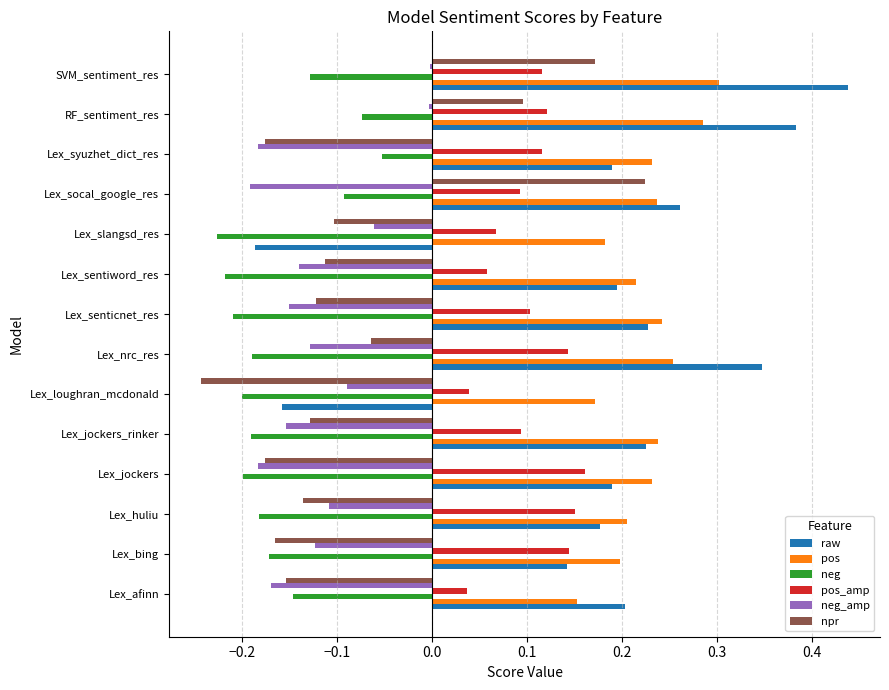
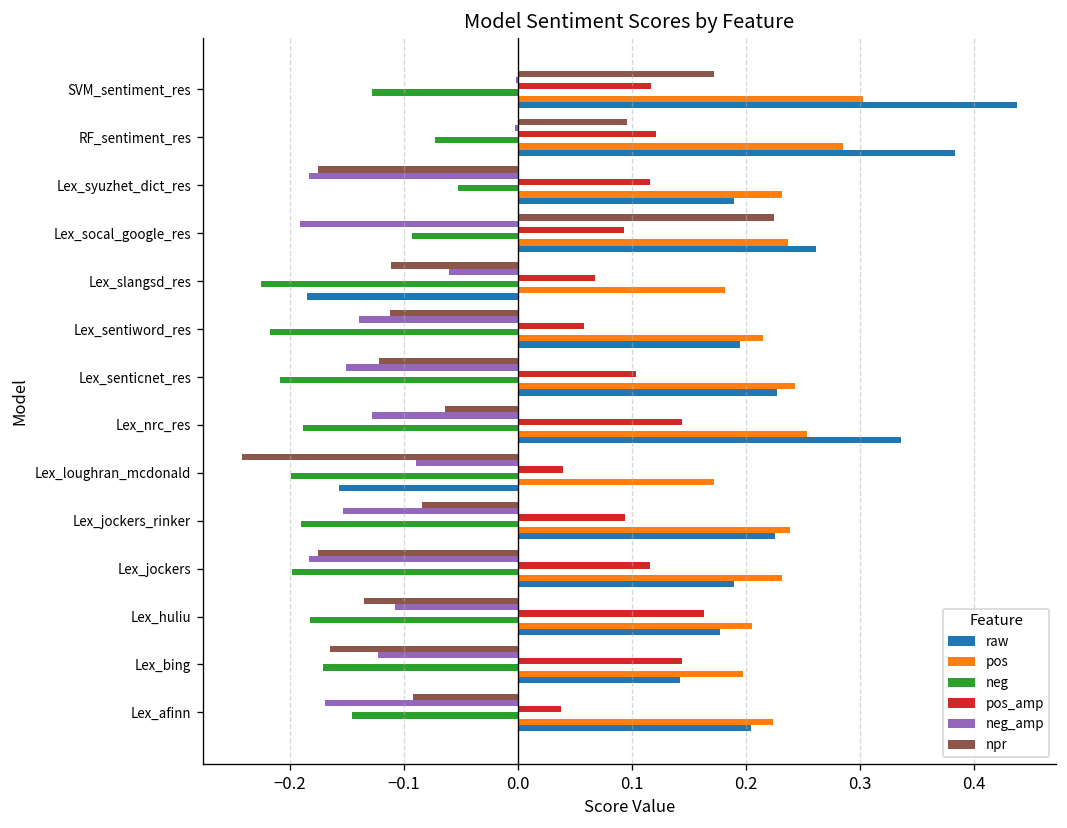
  {
    "raw": {
      "SVM_sentiment_res": 0.44,
      "RF_sentiment_res": 0.38,
      "Lex_syuzhet_dict_res": 0.19,
      "Lex_socal_google_res": 0.26,
      "Lex_slangsd_res": -0.19,
      "Lex_sentiword_res": 0.19,
      "Lex_senticnet_res": 0.23,
-     "Lex_nrc_res": 0.35,
+     "Lex_nrc_res": 0.34,
      "Lex_loughran_mcdonald": -0.16,
      "Lex_jockers_rinker": 0.23,
      "Lex_jockers": 0.19,
      "Lex_huliu": 0.18,
      "Lex_bing": 0.14,
      "Lex_afinn": 0.20
    },
    "pos": {
      "SVM_sentiment_res": 0.30,
      "RF_sentiment_res": 0.29,
      "Lex_syuzhet_dict_res": 0.23,
      "Lex_socal_google_res": 0.24,
      "Lex_slangsd_res": 0.18,
      "Lex_sentiword_res": 0.21,
      "Lex_senticnet_res": 0.24,
      "Lex_nrc_res": 0.25,
      "Lex_loughran_mcdonald": 0.17,
      "Lex_jockers_rinker": 0.24,
      "Lex_jockers": 0.23,
      "Lex_huliu": 0.21,
      "Lex_bing": 0.20,
-     "Lex_afinn": 0.15
+     "Lex_afinn": 0.22
    },
    "neg": {
      "SVM_sentiment_res": -0.13,
      "RF_sentiment_res": -0.07,
      "Lex_syuzhet_dict_res": -0.05,
      "Lex_socal_google_res": -0.09,
      "Lex_slangsd_res": -0.23,
      "Lex_sentiword_res": -0.22,
      "Lex_senticnet_res": -0.21,
      "Lex_nrc_res": -0.19,
      "Lex_loughran_mcdonald": -0.20,
      "Lex_jockers_rinker": -0.19,
      "Lex_jockers": -0.20,
      "Lex_huliu": -0.18,
      "Lex_bing": -0.17,
      "Lex_afinn": -0.15
    },
    "pos_amp": {
      "SVM_sentiment_res": 0.12,
      "RF_sentiment_res": 0.12,
      "Lex_syuzhet_dict_res": 0.12,
      "Lex_socal_google_res": 0.09,
      "Lex_slangsd_res": 0.07,
      "Lex_sentiword_res": 0.06,
      "Lex_senticnet_res": 0.10,
      "Lex_nrc_res": 0.14,
      "Lex_loughran_mcdonald": 0.04,
      "Lex_jockers_rinker": 0.09,
-     "Lex_jockers": 0.16,
-     "Lex_huliu": 0.15,
+     "Lex_jockers": 0.12,
+     "Lex_huliu": 0.16,
      "Lex_bing": 0.14,
      "Lex_afinn": 0.04
    },
    "neg_amp": {
      "Lex_syuzhet_dict_res": -0.18,
      "Lex_socal_google_res": -0.19,
      "Lex_slangsd_res": -0.06,
      "Lex_sentiword_res": -0.14,
      "Lex_senticnet_res": -0.15,
      "Lex_nrc_res": -0.13,
      "Lex_loughran_mcdonald": -0.09,
      "Lex_jockers_rinker": -0.15,
      "Lex_jockers": -0.18,
      "Lex_huliu": -0.11,
      "Lex_bing": -0.12,
      "Lex_afinn": -0.17
    },
    "npr": {
      "SVM_sentiment_res": 0.17,
      "RF_sentiment_res": 0.10,
      "Lex_syuzhet_dict_res": -0.18,
      "Lex_socal_google_res": 0.22,
-     "Lex_slangsd_res": -0.10,
+     "Lex_slangsd_res": -0.11,
      "Lex_sentiword_res": -0.11,
      "Lex_senticnet_res": -0.12,
      "Lex_nrc_res": -0.06,
      "Lex_loughran_mcdonald": -0.24,
-     "Lex_jockers_rinker": -0.13,
+     "Lex_jockers_rinker": -0.08,
      "Lex_jockers": -0.18,
      "Lex_huliu": -0.14,
      "Lex_bing": -0.16,
-     "Lex_afinn": -0.15
+     "Lex_afinn": -0.09
    }
  }
